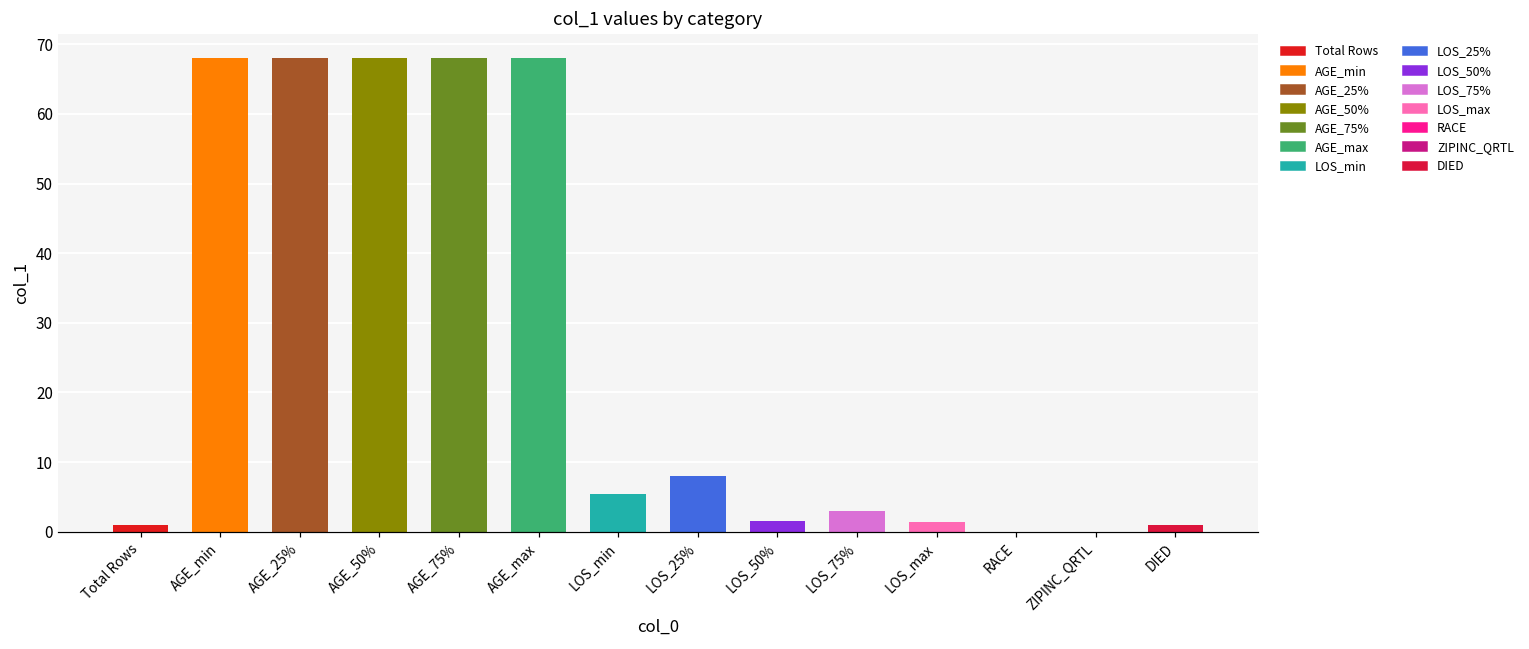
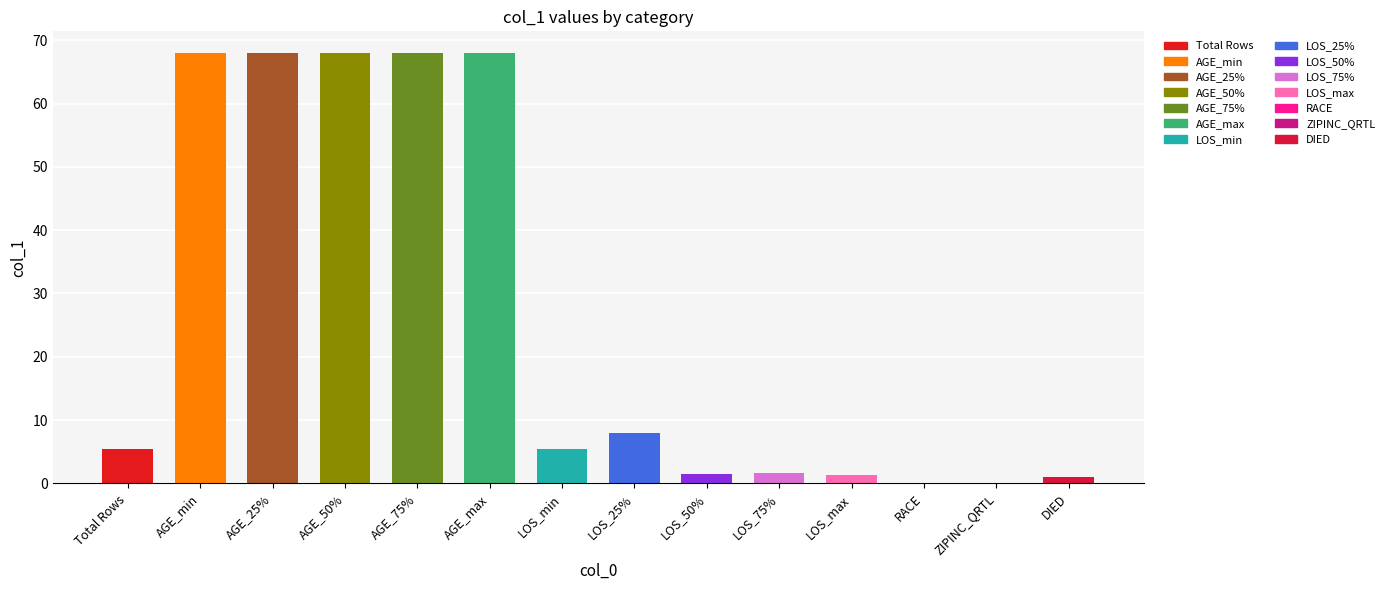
  {
-   "Total Rows": 1,
+   "Total Rows": 5,
    "AGE_min": 68,
    "AGE_25%": 68,
    "AGE_50%": 68,
    "AGE_75%": 68,
    "AGE_max": 68,
    "LOS_min": 5,
    "LOS_25%": 8,
    "LOS_50%": 2,
-   "LOS_75%": 3,
+   "LOS_75%": 2,
    "LOS_max": 1,
    "RACE": 0,
    "ZIPINC_QRTL": 0,
    "DIED": 1
  }
